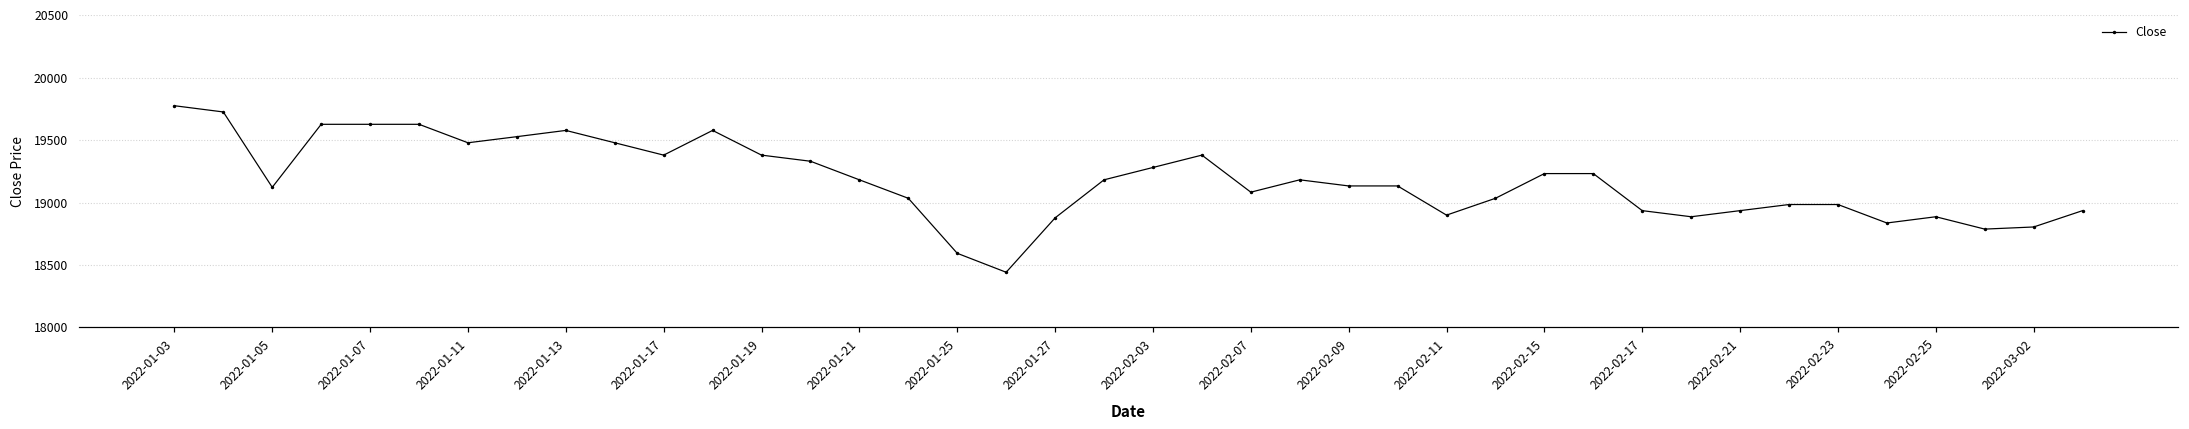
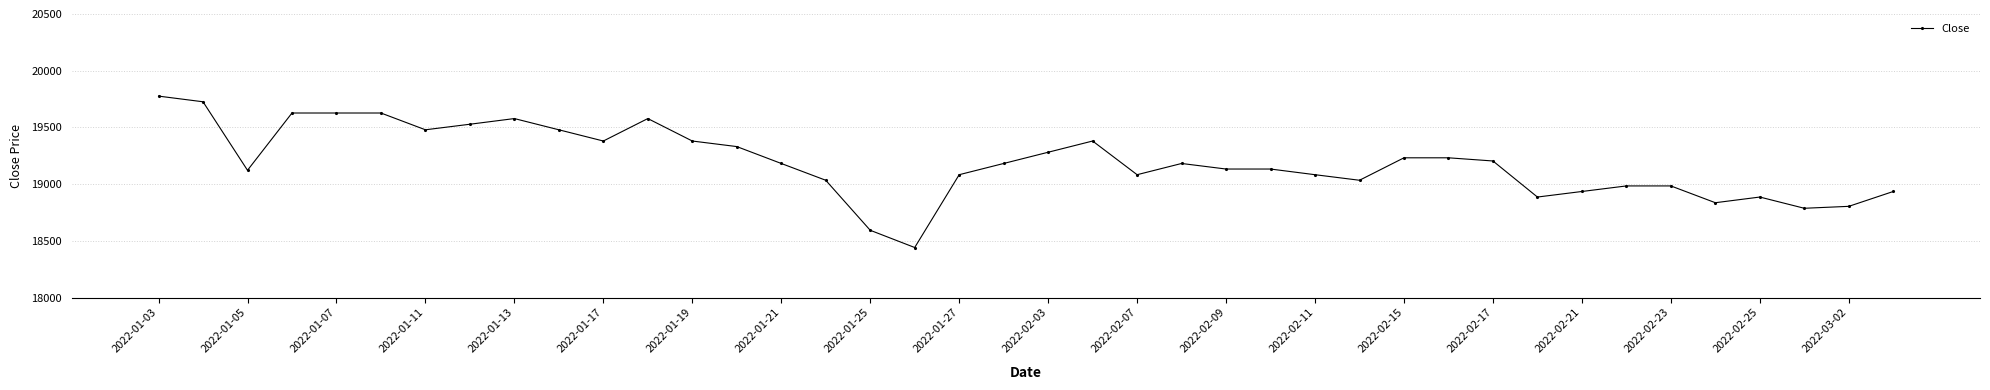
  {
    "2022-01-03": 19780,
    "2022-01-05": 19120,
    "2022-01-07": 19630,
    "2022-01-11": 19480,
    "2022-01-13": 19580,
    "2022-01-17": 19380,
    "2022-01-19": 19380,
    "2022-01-21": 19180,
    "2022-01-25": 18590,
-   "2022-01-27": 18880,
+   "2022-01-27": 19080,
    "2022-02-03": 19280,
    "2022-02-07": 19080,
    "2022-02-09": 19130,
-   "2022-02-11": 18900,
+   "2022-02-11": 19080,
    "2022-02-15": 19230,
-   "2022-02-17": 18940,
+   "2022-02-17": 19200,
    "2022-02-21": 18940,
    "2022-02-23": 18980,
    "2022-02-25": 18890,
    "2022-03-02": 18800
  }
